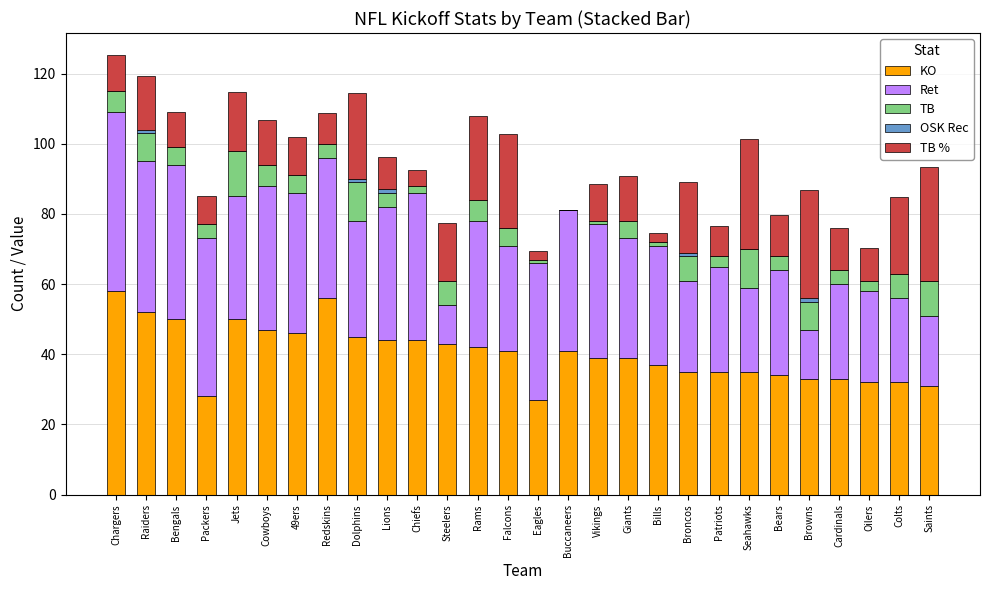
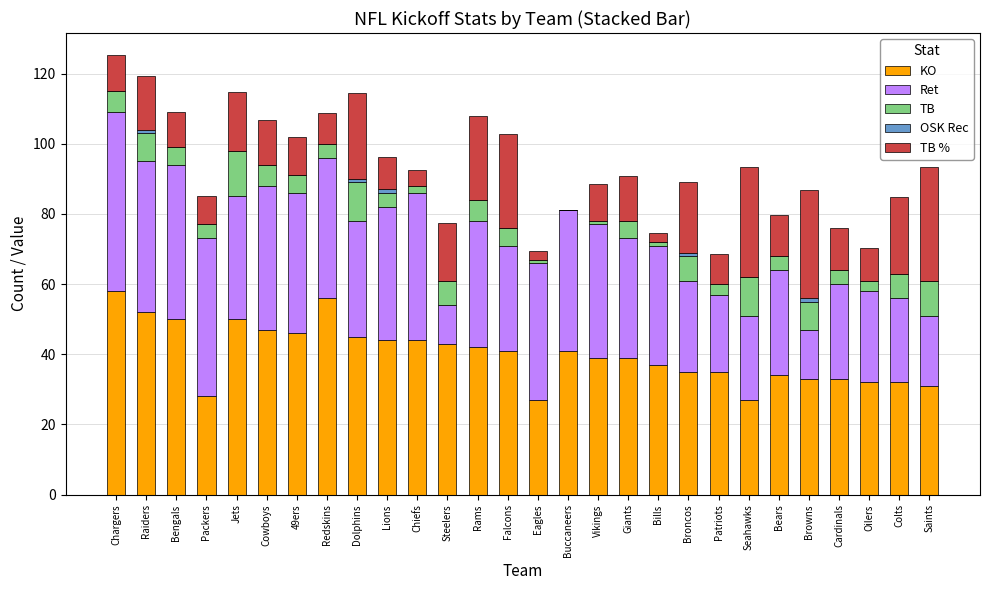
  {
    "KO": {
      "Chargers": 58,
      "Raiders": 52,
      "Bengals": 50,
      "Packers": 28,
      "Jets": 50,
      "Cowboys": 47,
      "49ers": 46,
      "Redskins": 56,
      "Dolphins": 45,
      "Lions": 44,
      "Chiefs": 44,
      "Steelers": 43,
      "Rams": 42,
      "Falcons": 41,
      "Eagles": 27,
      "Buccaneers": 41,
      "Vikings": 39,
      "Giants": 39,
      "Bills": 37,
      "Broncos": 35,
      "Patriots": 35,
-     "Seahawks": 35,
+     "Seahawks": 27,
      "Bears": 34,
      "Browns": 33,
      "Cardinals": 33,
      "Oilers": 32,
      "Colts": 32,
      "Saints": 31
    },
    "Ret": {
      "Chargers": 51,
      "Raiders": 43,
      "Bengals": 44,
      "Packers": 45,
      "Jets": 35,
      "Cowboys": 41,
      "49ers": 40,
      "Redskins": 40,
      "Dolphins": 33,
      "Lions": 38,
      "Chiefs": 42,
      "Steelers": 11,
      "Rams": 36,
      "Falcons": 30,
      "Eagles": 39,
      "Buccaneers": 40,
      "Vikings": 38,
      "Giants": 34,
      "Bills": 34,
      "Broncos": 26,
-     "Patriots": 30,
+     "Patriots": 22,
      "Seahawks": 24,
      "Bears": 30,
      "Browns": 14,
      "Cardinals": 27,
      "Oilers": 26,
      "Colts": 24,
      "Saints": 20
    },
    "TB": {
      "Chargers": 6,
      "Raiders": 8,
      "Bengals": 5,
      "Packers": 4,
      "Jets": 13,
      "Cowboys": 6,
      "49ers": 5,
      "Redskins": 4,
      "Dolphins": 11,
      "Lions": 4,
      "Chiefs": 2,
      "Steelers": 7,
      "Rams": 6,
      "Falcons": 5,
      "Eagles": 1,
      "Buccaneers": 0,
      "Vikings": 1,
      "Giants": 5,
      "Bills": 1,
      "Broncos": 7,
      "Patriots": 3,
      "Seahawks": 11,
      "Bears": 4,
      "Browns": 8,
      "Cardinals": 4,
      "Oilers": 3,
      "Colts": 7,
      "Saints": 10
    },
    "OSK Rec": {
      "Chargers": 0,
      "Raiders": 1,
      "Bengals": 0,
      "Packers": 0,
      "Jets": 0,
      "Cowboys": 0,
      "49ers": 0,
      "Redskins": 0,
      "Dolphins": 1,
      "Lions": 1,
      "Chiefs": 0,
      "Steelers": 0,
      "Rams": 0,
      "Falcons": 0,
      "Eagles": 0,
      "Buccaneers": 0,
      "Vikings": 0,
      "Giants": 0,
      "Bills": 0,
      "Broncos": 1,
      "Patriots": 0,
      "Seahawks": 0,
      "Bears": 0,
      "Browns": 1,
      "Cardinals": 0,
      "Oilers": 0,
      "Colts": 0,
      "Saints": 0
    },
    "TB %": {
      "Chargers": 10,
      "Raiders": 15,
      "Bengals": 10,
      "Packers": 8,
      "Jets": 17,
      "Cowboys": 13,
      "49ers": 11,
      "Redskins": 9,
      "Dolphins": 24,
      "Lions": 9,
      "Chiefs": 5,
      "Steelers": 16,
      "Rams": 24,
      "Falcons": 27,
      "Eagles": 2,
      "Buccaneers": 0,
      "Vikings": 11,
      "Giants": 13,
      "Bills": 3,
      "Broncos": 20,
      "Patriots": 9,
      "Seahawks": 31,
      "Bears": 12,
      "Browns": 31,
      "Cardinals": 12,
      "Oilers": 9,
      "Colts": 22,
      "Saints": 32
    }
  }
